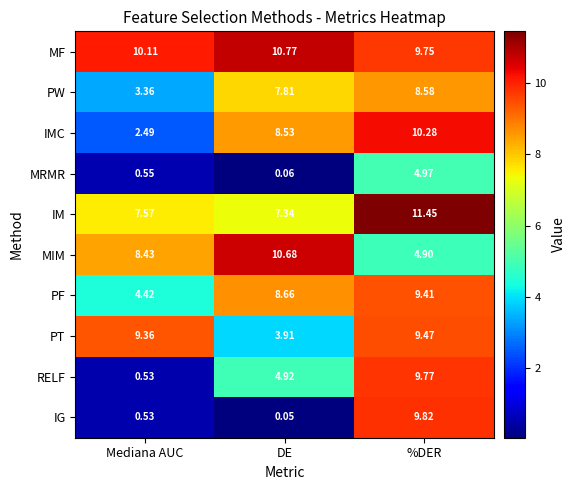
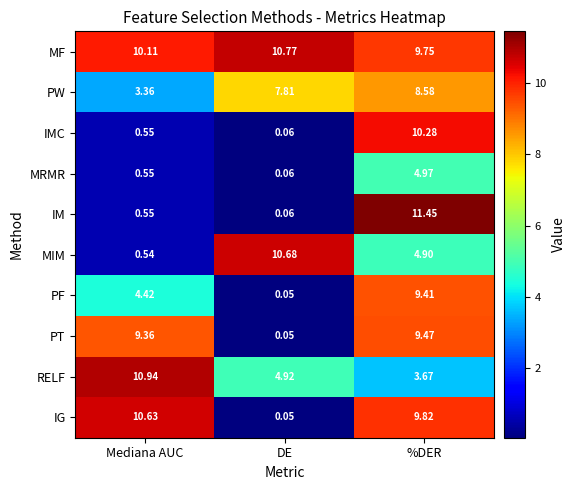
  {
    "MF": {
      "Mediana AUC": 10.11,
      "DE": 10.77,
      "%DER": 9.75
    },
    "PW": {
      "Mediana AUC": 3.36,
      "DE": 7.81,
      "%DER": 8.58
    },
    "IMC": {
-     "Mediana AUC": 2.49,
-     "DE": 8.53,
+     "Mediana AUC": 0.55,
+     "DE": 0.06,
      "%DER": 10.28
    },
    "MRMR": {
      "Mediana AUC": 0.55,
      "DE": 0.06,
      "%DER": 4.97
    },
    "IM": {
-     "Mediana AUC": 7.57,
-     "DE": 7.34,
+     "Mediana AUC": 0.55,
+     "DE": 0.06,
      "%DER": 11.45
    },
    "MIM": {
-     "Mediana AUC": 8.43,
+     "Mediana AUC": 0.54,
      "DE": 10.68,
      "%DER": 4.90
    },
    "PF": {
      "Mediana AUC": 4.42,
-     "DE": 8.66,
+     "DE": 0.05,
      "%DER": 9.41
    },
    "PT": {
      "Mediana AUC": 9.36,
-     "DE": 3.91,
+     "DE": 0.05,
      "%DER": 9.47
    },
    "RELF": {
-     "Mediana AUC": 0.53,
+     "Mediana AUC": 10.94,
      "DE": 4.92,
-     "%DER": 9.77
+     "%DER": 3.67
    },
    "IG": {
-     "Mediana AUC": 0.53,
+     "Mediana AUC": 10.63,
      "DE": 0.05,
      "%DER": 9.82
    }
  }
